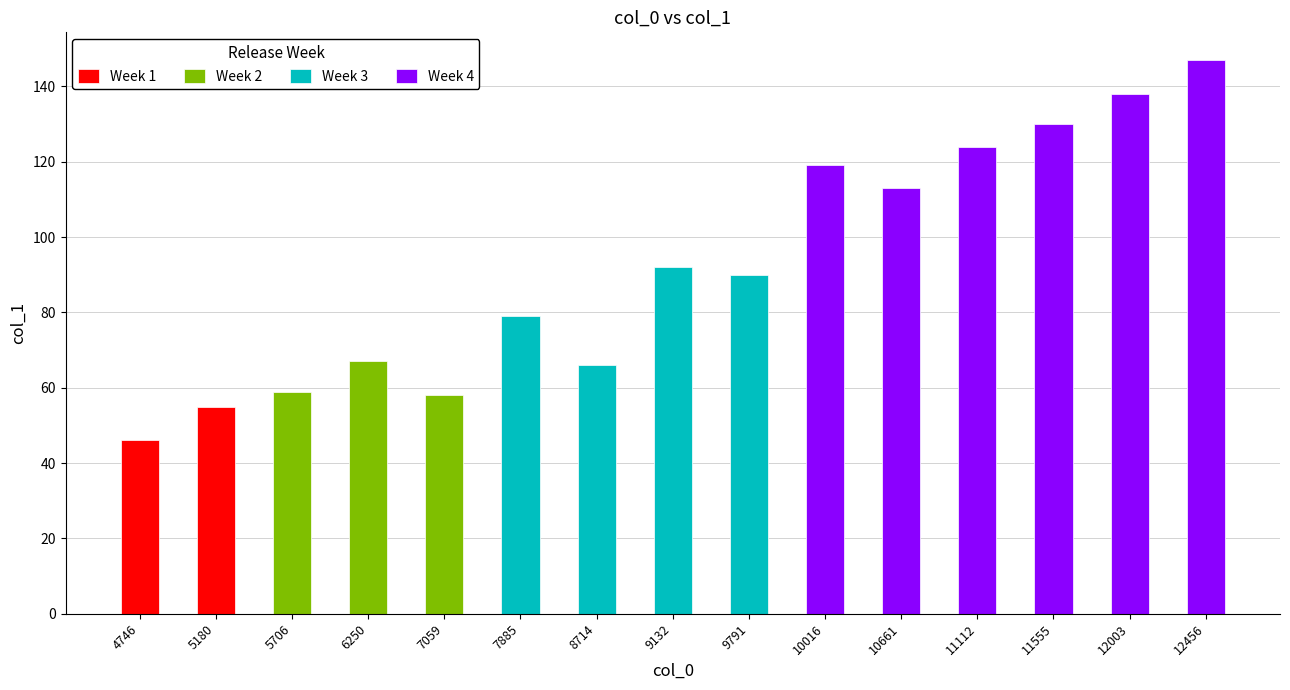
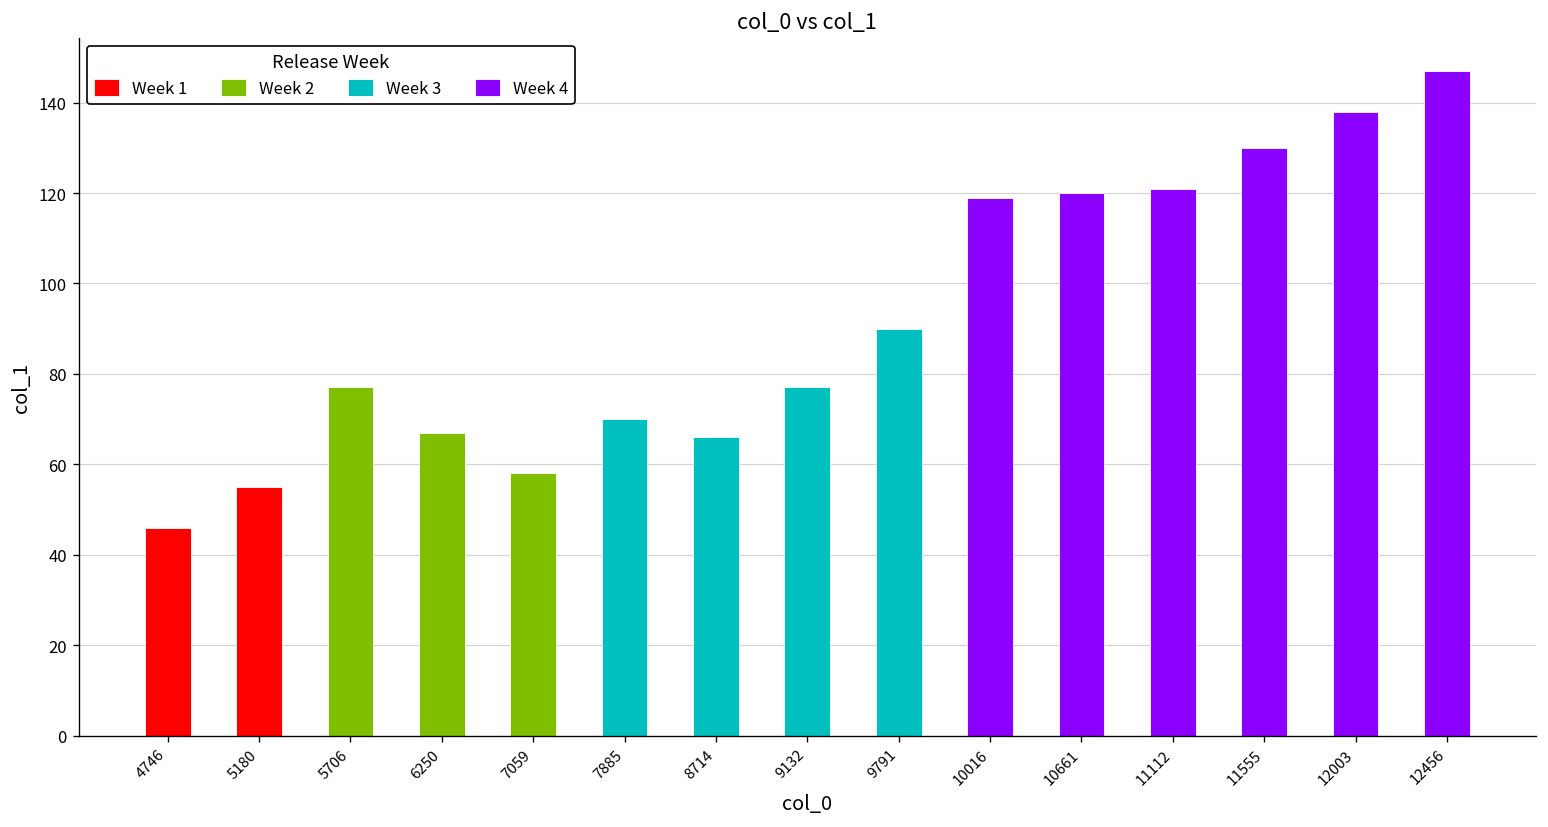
  {
    "4746": 46,
    "5180": 55,
-   "5706": 59,
+   "5706": 77,
    "6250": 67,
    "7059": 58,
-   "7885": 79,
+   "7885": 70,
    "8714": 66,
-   "9132": 92,
+   "9132": 77,
    "9791": 90,
    "10016": 119,
-   "10661": 113,
-   "11112": 124,
+   "10661": 120,
+   "11112": 121,
    "11555": 130,
    "12003": 138,
    "12456": 147
  }
